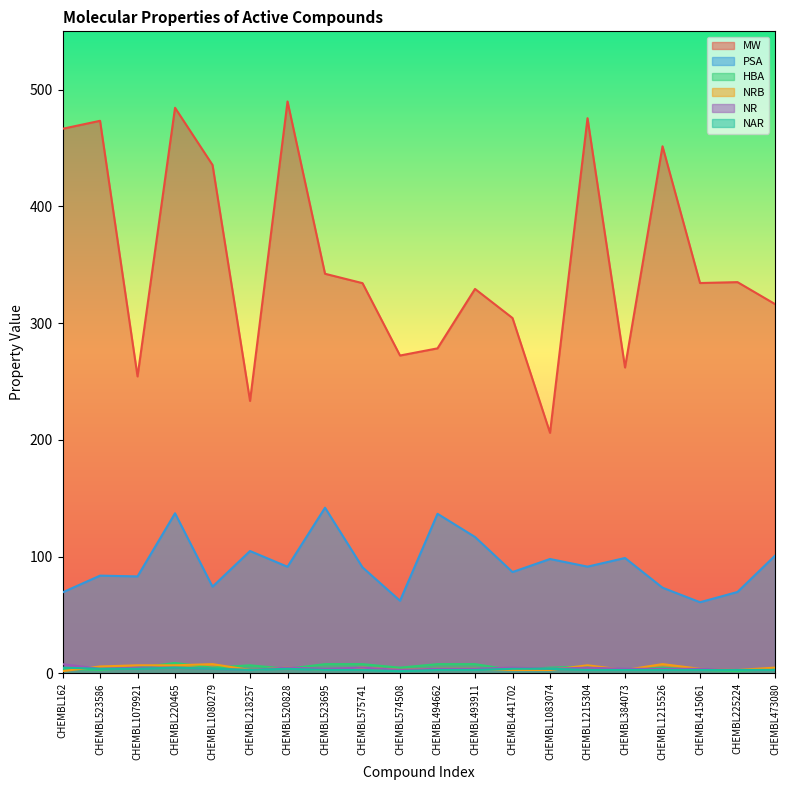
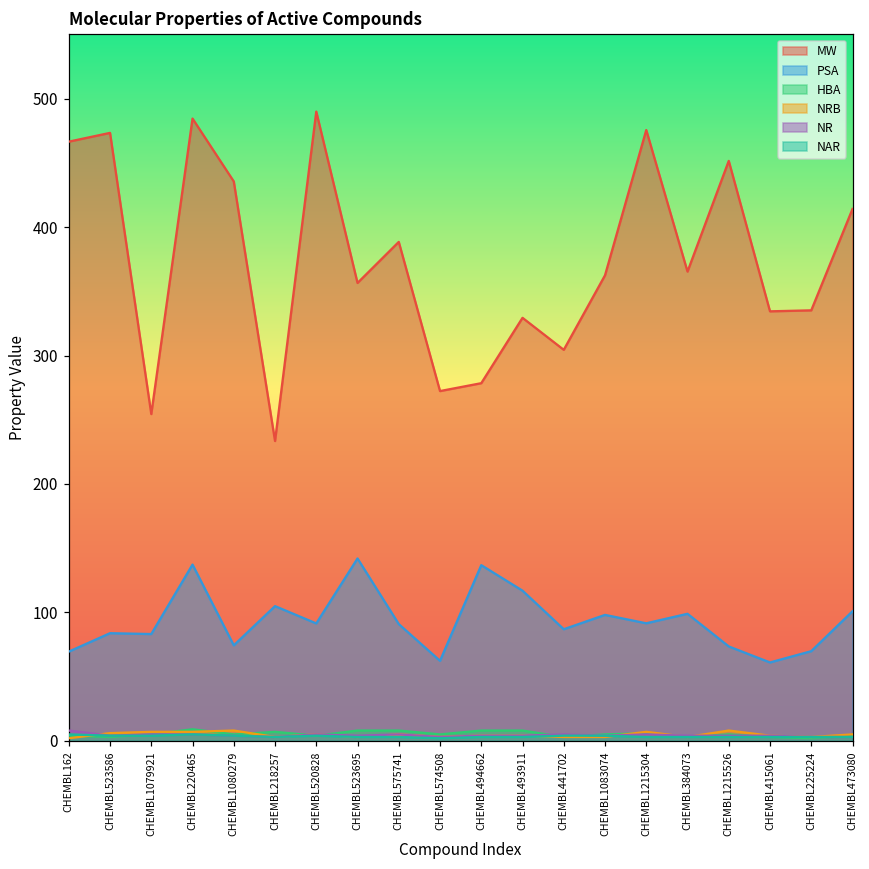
  {
    "MW": {
      "CHEMBL162": 467,
      "CHEMBL523586": 473,
      "CHEMBL1079921": 254,
      "CHEMBL220465": 485,
      "CHEMBL1080279": 436,
      "CHEMBL218257": 233,
      "CHEMBL520828": 490,
-     "CHEMBL523695": 342,
-     "CHEMBL575741": 334,
+     "CHEMBL523695": 357,
+     "CHEMBL575741": 388,
      "CHEMBL574508": 272,
      "CHEMBL494662": 278,
      "CHEMBL493911": 329,
      "CHEMBL441702": 304,
-     "CHEMBL1083074": 206,
+     "CHEMBL1083074": 362,
      "CHEMBL1215304": 476,
-     "CHEMBL384073": 262,
+     "CHEMBL384073": 365,
      "CHEMBL1215526": 452,
      "CHEMBL415061": 334,
      "CHEMBL225224": 335,
-     "CHEMBL473080": 316
+     "CHEMBL473080": 414
    },
    "NRB": {
      "CHEMBL1080279": 8,
      "CHEMBL1215526": 8
    },
    "NR": {
      "CHEMBL162": 8
    }
  }
